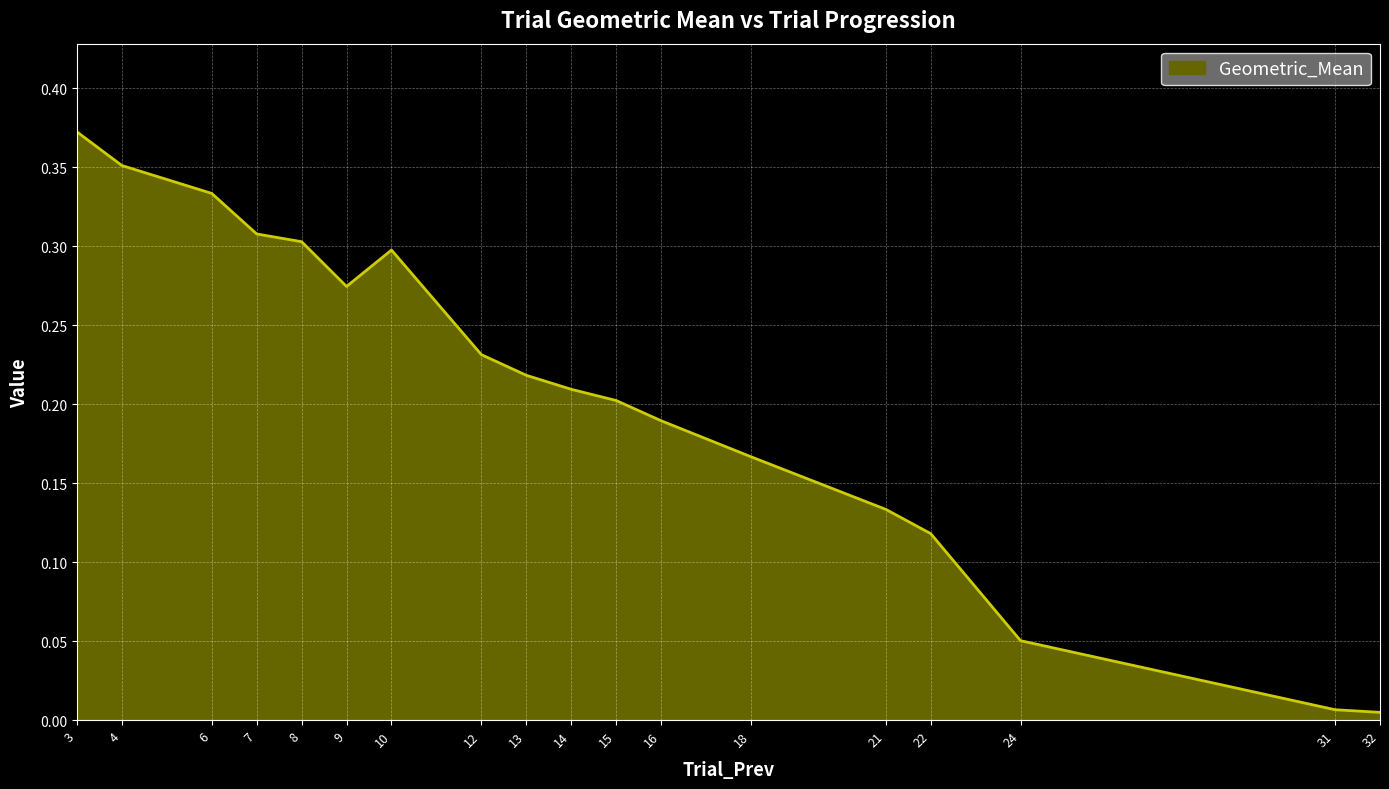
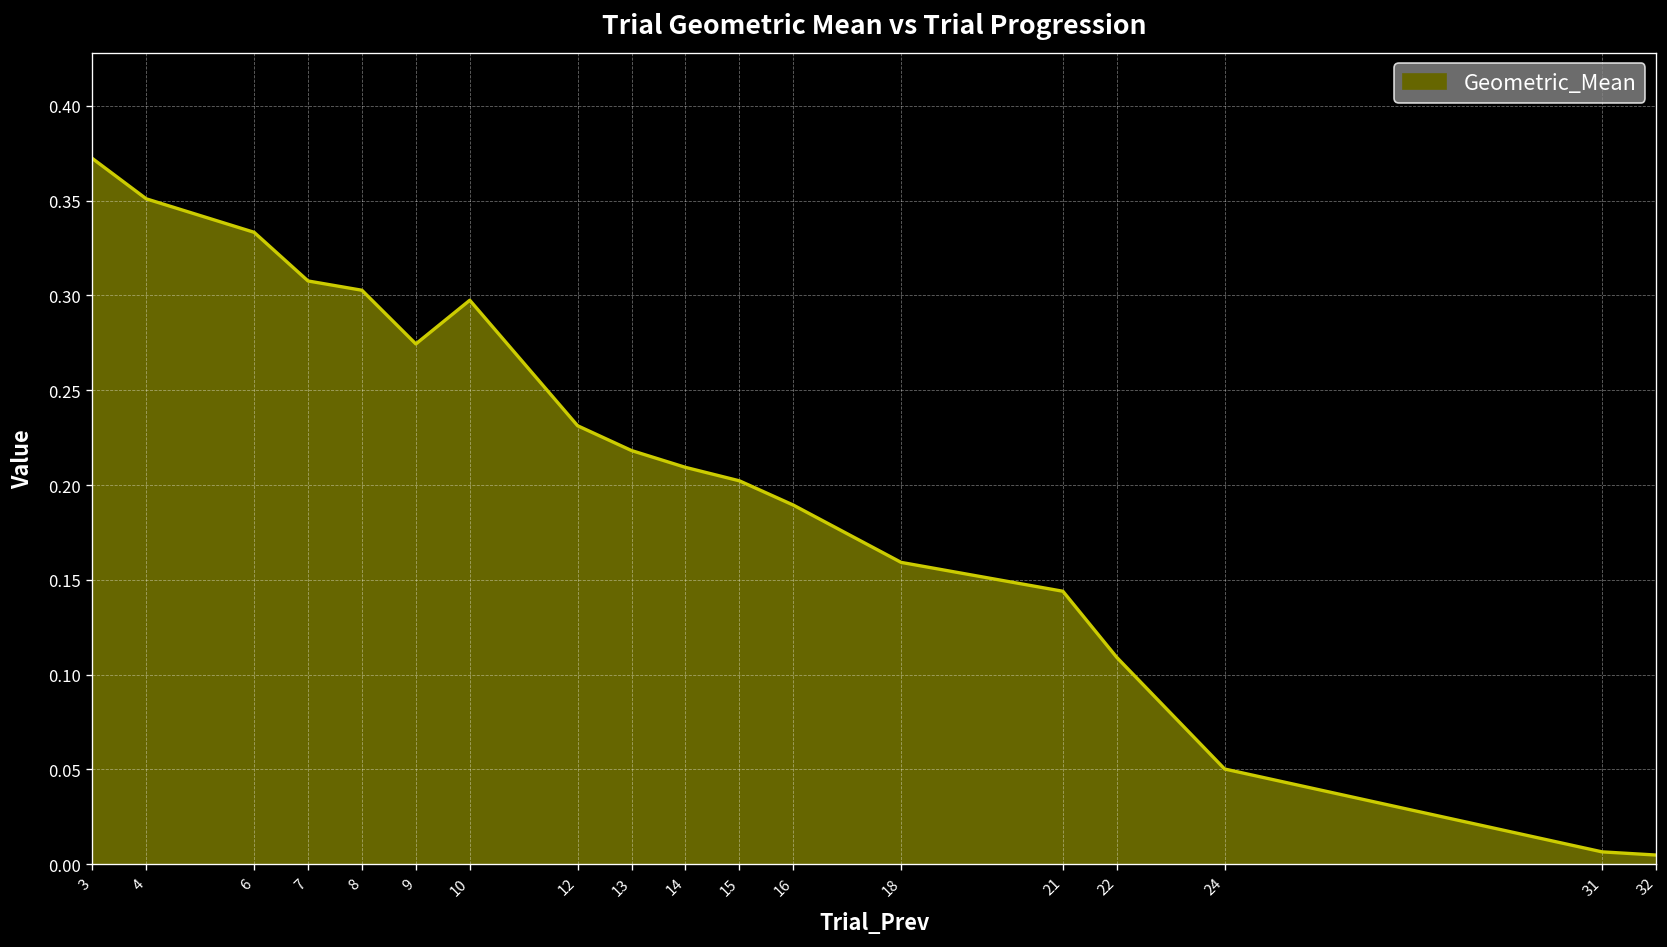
  {
    "3": 0.372,
    "4": 0.351,
    "6": 0.333,
    "7": 0.308,
    "8": 0.303,
    "9": 0.274,
    "10": 0.297,
    "12": 0.231,
    "13": 0.218,
    "14": 0.209,
    "15": 0.202,
    "16": 0.189,
-   "18": 0.167,
-   "21": 0.133,
-   "22": 0.118,
+   "18": 0.159,
+   "21": 0.144,
+   "22": 0.109,
    "24": 0.050,
    "31": 0.007,
    "32": 0.005
  }
